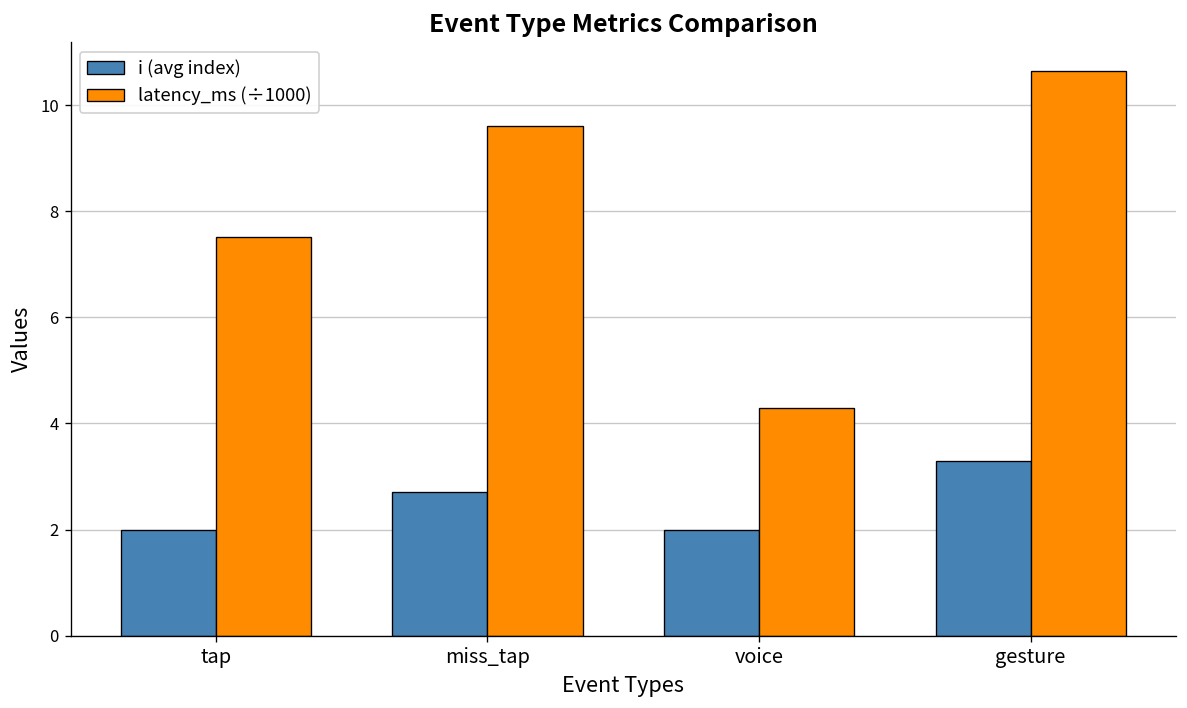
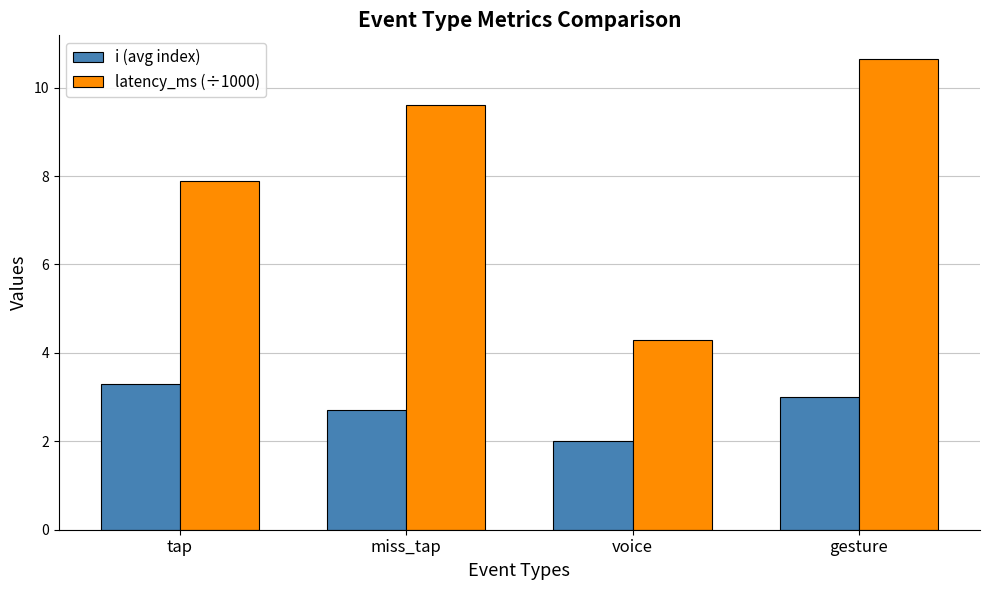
  {
    "i (avg index)": {
-     "tap": 2.0,
+     "tap": 3.3,
      "miss_tap": 2.7,
      "voice": 2.0,
-     "gesture": 3.3
+     "gesture": 3.0
    },
    "latency_ms (÷1000)": {
-     "tap": 7.5,
+     "tap": 7.9,
      "miss_tap": 9.6,
      "voice": 4.3,
      "gesture": 10.6
    }
  }
